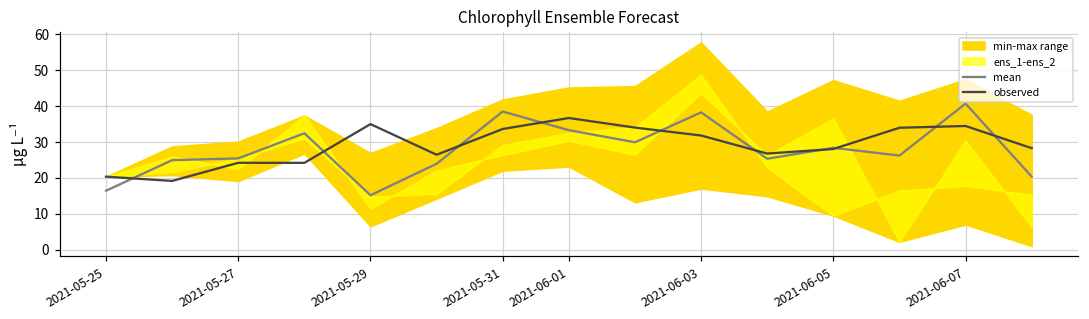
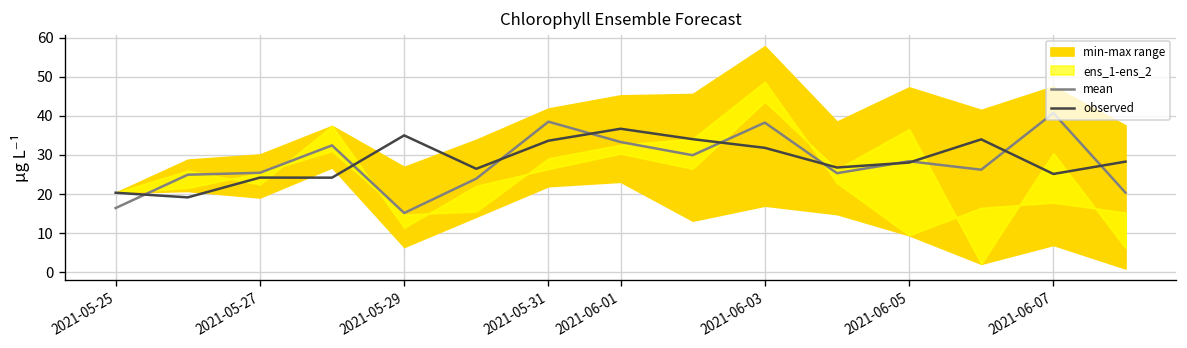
  {
    "mean": {
      "2021-05-25": 16,
      "2021-05-31": 38,
      "2021-06-03": 38
    },
    "observed": {
      "2021-05-27": 24,
      "2021-05-29": 35,
      "2021-05-31": 34,
      "2021-06-01": 37,
      "2021-06-03": 32,
-     "2021-06-07": 34
+     "2021-06-07": 25
    }
  }
